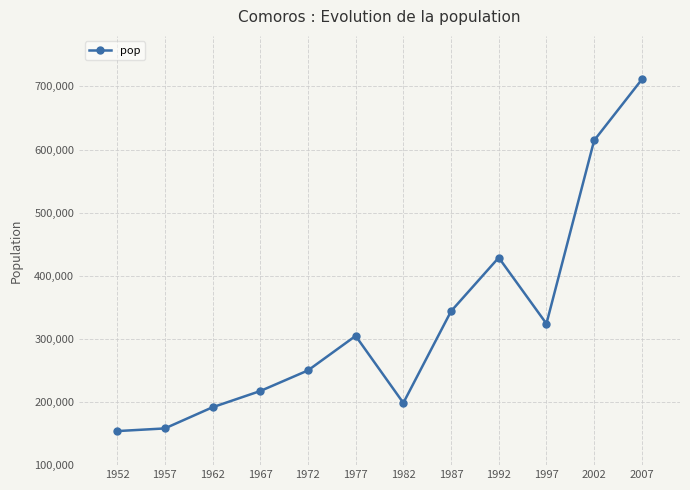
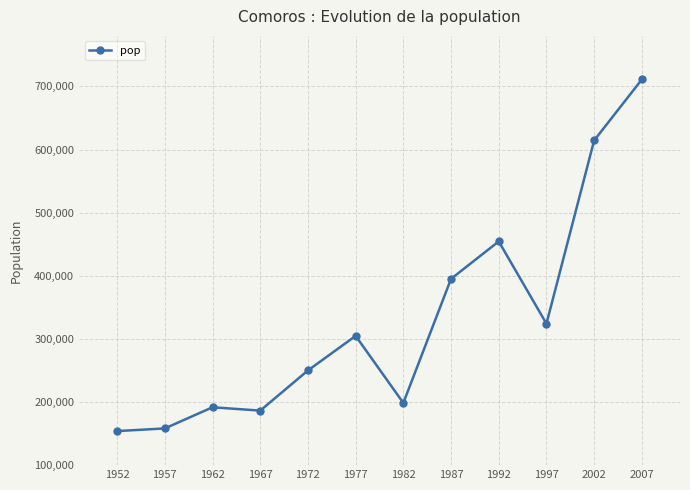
  {
    "1952": "150,000",
    "1957": "160,000",
    "1962": "190,000",
-   "1967": "220,000",
+   "1967": "190,000",
    "1972": "250,000",
    "1977": "300,000",
    "1982": "200,000",
-   "1987": "340,000",
-   "1992": "430,000",
+   "1987": "400,000",
+   "1992": "450,000",
    "1997": "320,000",
    "2002": "610,000",
    "2007": "710,000"
  }
